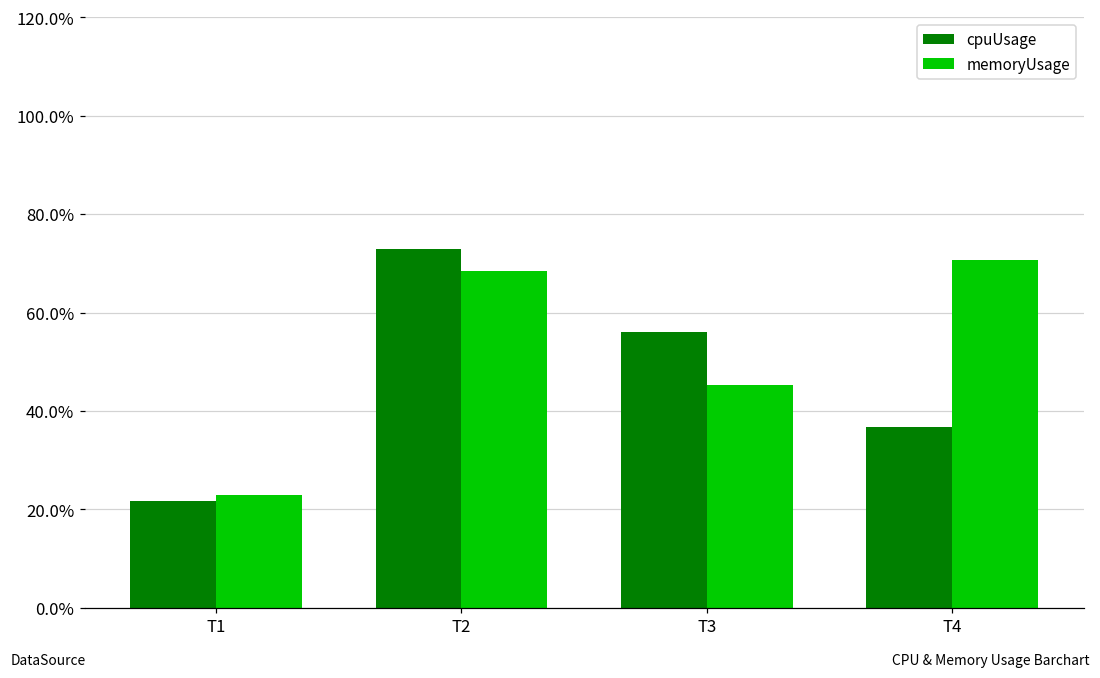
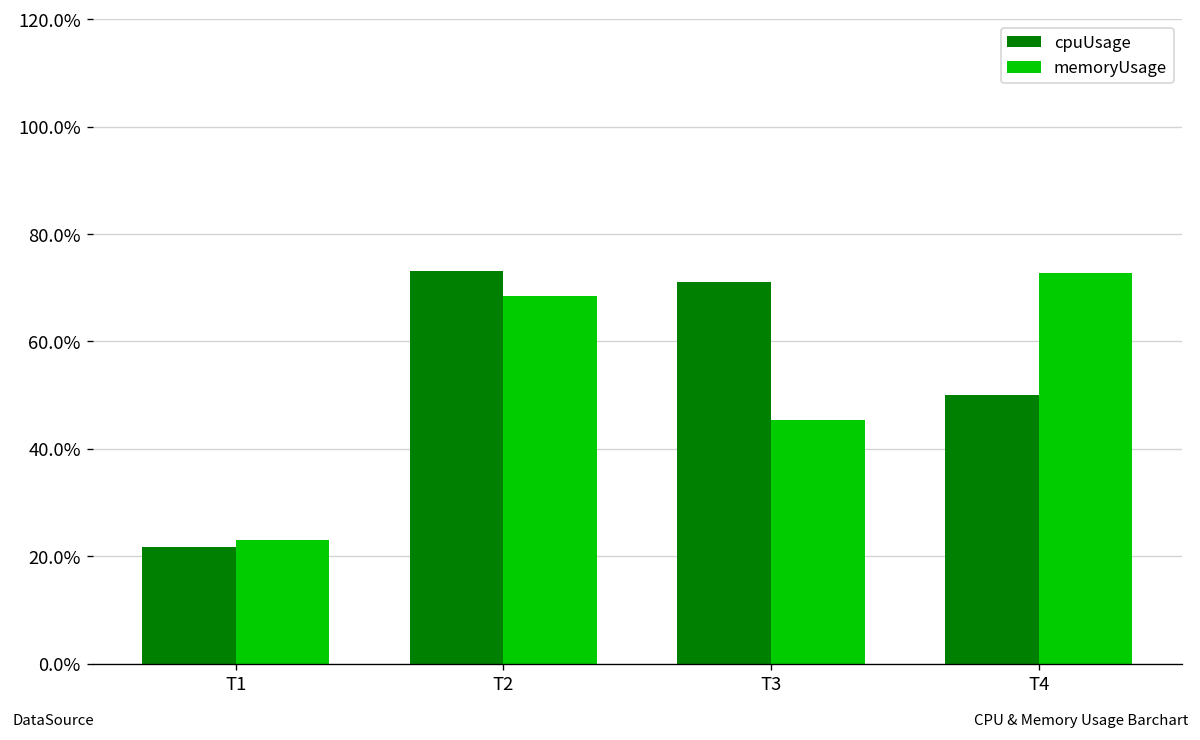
  {
    "cpuUsage": {
      "T1": "22%",
      "T2": "73%",
-     "T3": "56%",
-     "T4": "37%"
+     "T3": "71%",
+     "T4": "50%"
    },
    "memoryUsage": {
      "T1": "23%",
      "T2": "69%",
      "T3": "45%",
-     "T4": "71%"
+     "T4": "73%"
    }
  }
